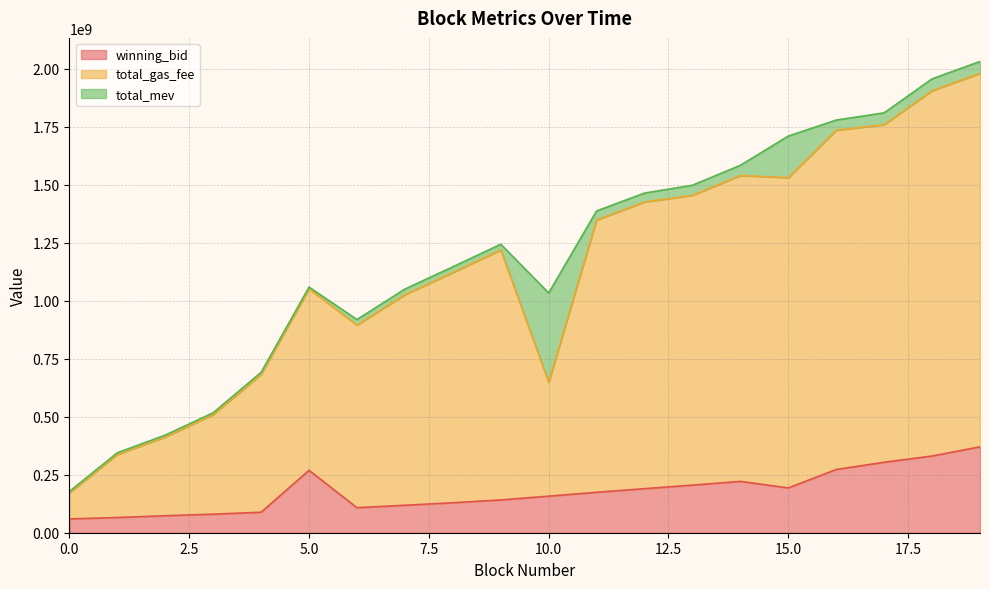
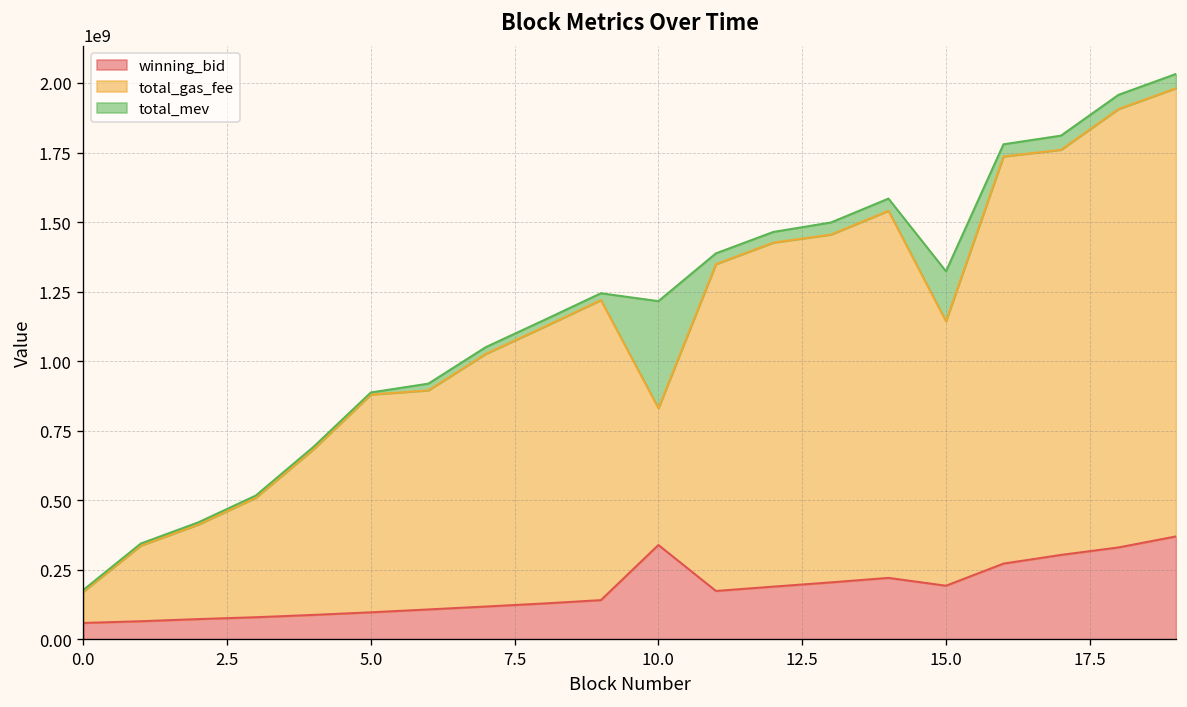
  {
    "winning_bid": {
      "0.0": 60000000,
-     "5.0": 270000000,
-     "10.0": 160000000,
+     "5.0": 100000000,
+     "10.0": 340000000,
      "15.0": 190000000
    },
    "total_gas_fee": {
      "10.0": 490000000,
-     "15.0": 1340000000
+     "15.0": 950000000
    },
    "total_mev": {
      "10.0": 380000000,
      "15.0": 180000000
    }
  }
